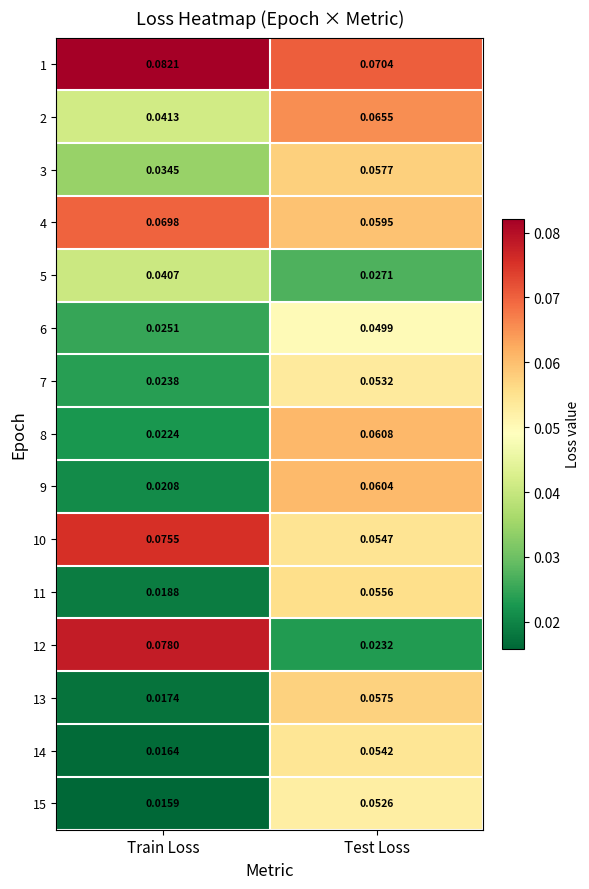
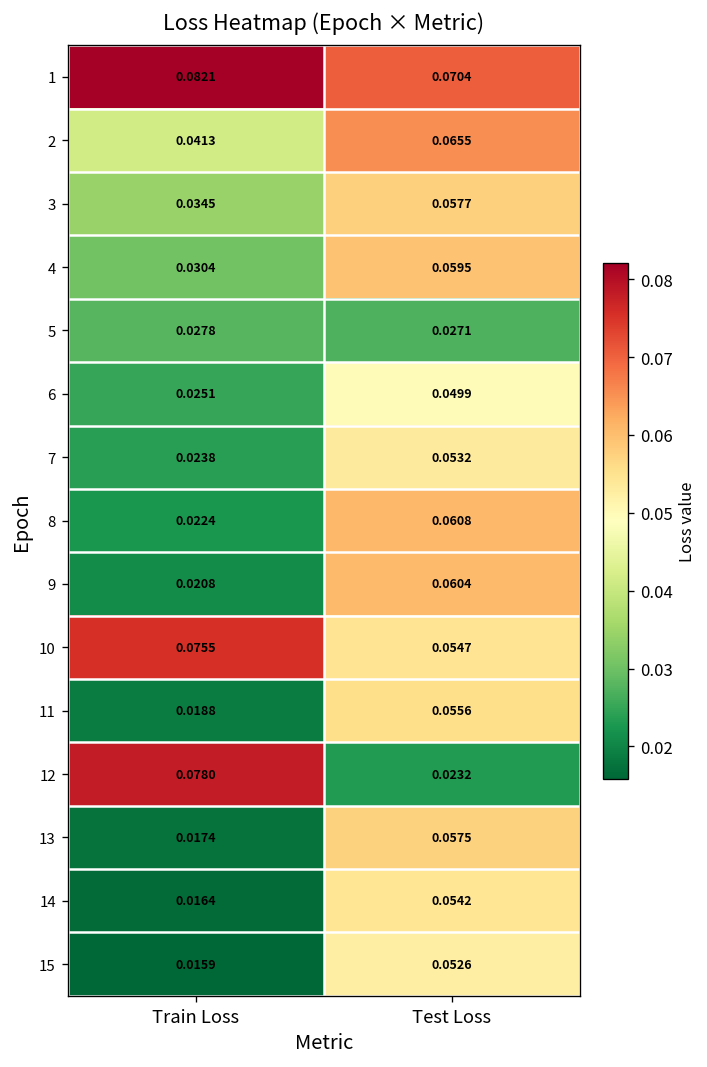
  {
    "1": {
      "Train Loss": 0.0821,
      "Test Loss": 0.0704
    },
    "2": {
      "Train Loss": 0.0413,
      "Test Loss": 0.0655
    },
    "3": {
      "Train Loss": 0.0345,
      "Test Loss": 0.0577
    },
    "4": {
-     "Train Loss": 0.0698,
+     "Train Loss": 0.0304,
      "Test Loss": 0.0595
    },
    "5": {
-     "Train Loss": 0.0407,
+     "Train Loss": 0.0278,
      "Test Loss": 0.0271
    },
    "6": {
      "Train Loss": 0.0251,
      "Test Loss": 0.0499
    },
    "7": {
      "Train Loss": 0.0238,
      "Test Loss": 0.0532
    },
    "8": {
      "Train Loss": 0.0224,
      "Test Loss": 0.0608
    },
    "9": {
      "Train Loss": 0.0208,
      "Test Loss": 0.0604
    },
    "10": {
      "Train Loss": 0.0755,
      "Test Loss": 0.0547
    },
    "11": {
      "Train Loss": 0.0188,
      "Test Loss": 0.0556
    },
    "12": {
      "Train Loss": 0.0780,
      "Test Loss": 0.0232
    },
    "13": {
      "Train Loss": 0.0174,
      "Test Loss": 0.0575
    },
    "14": {
      "Train Loss": 0.0164,
      "Test Loss": 0.0542
    },
    "15": {
      "Train Loss": 0.0159,
      "Test Loss": 0.0526
    }
  }
